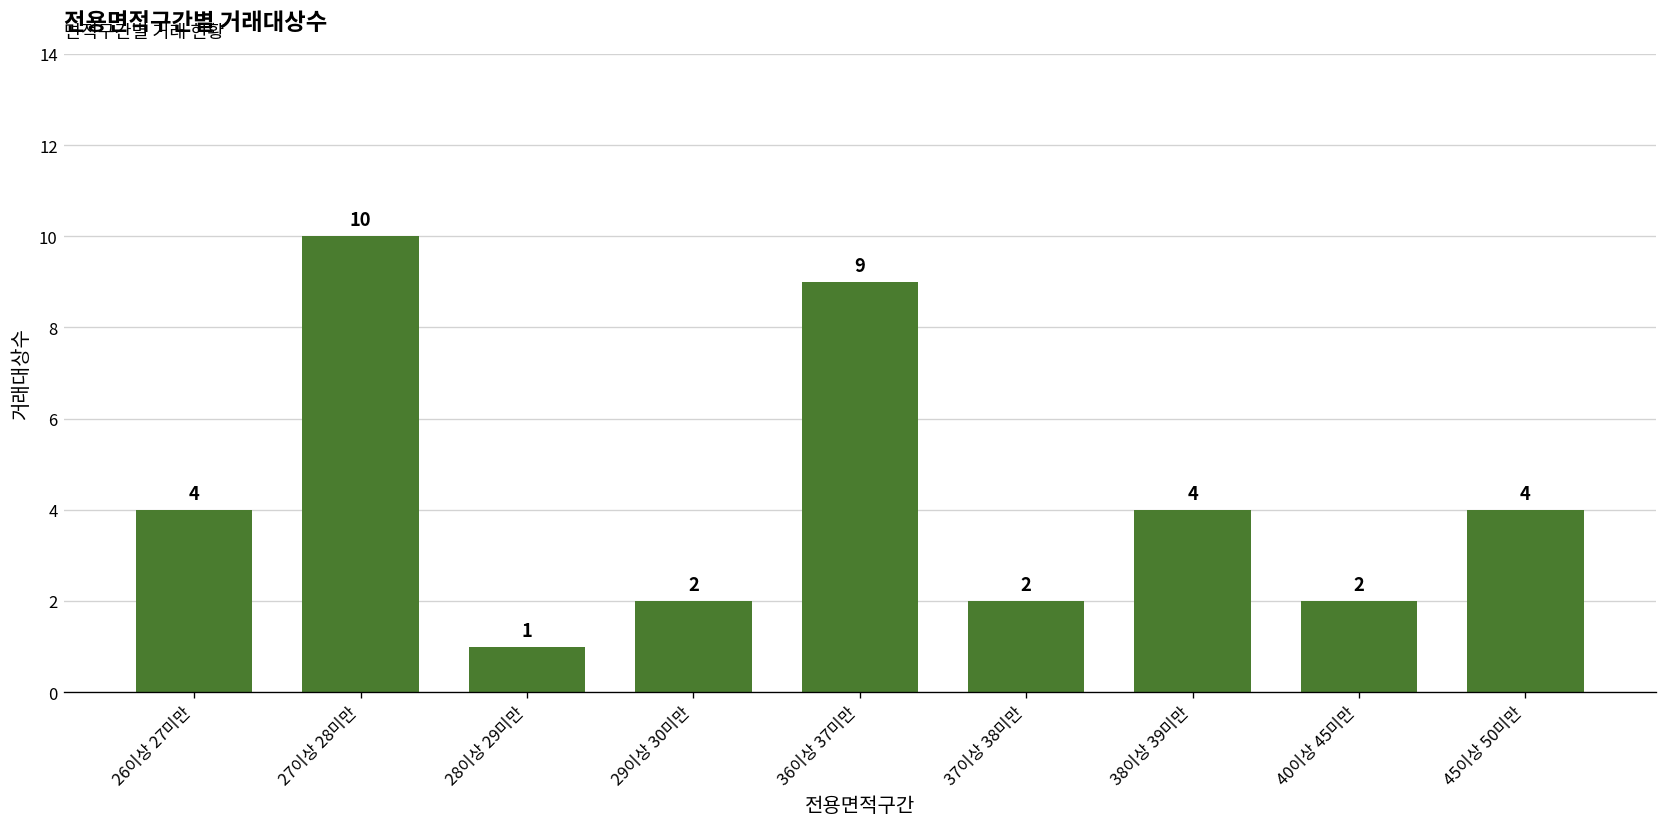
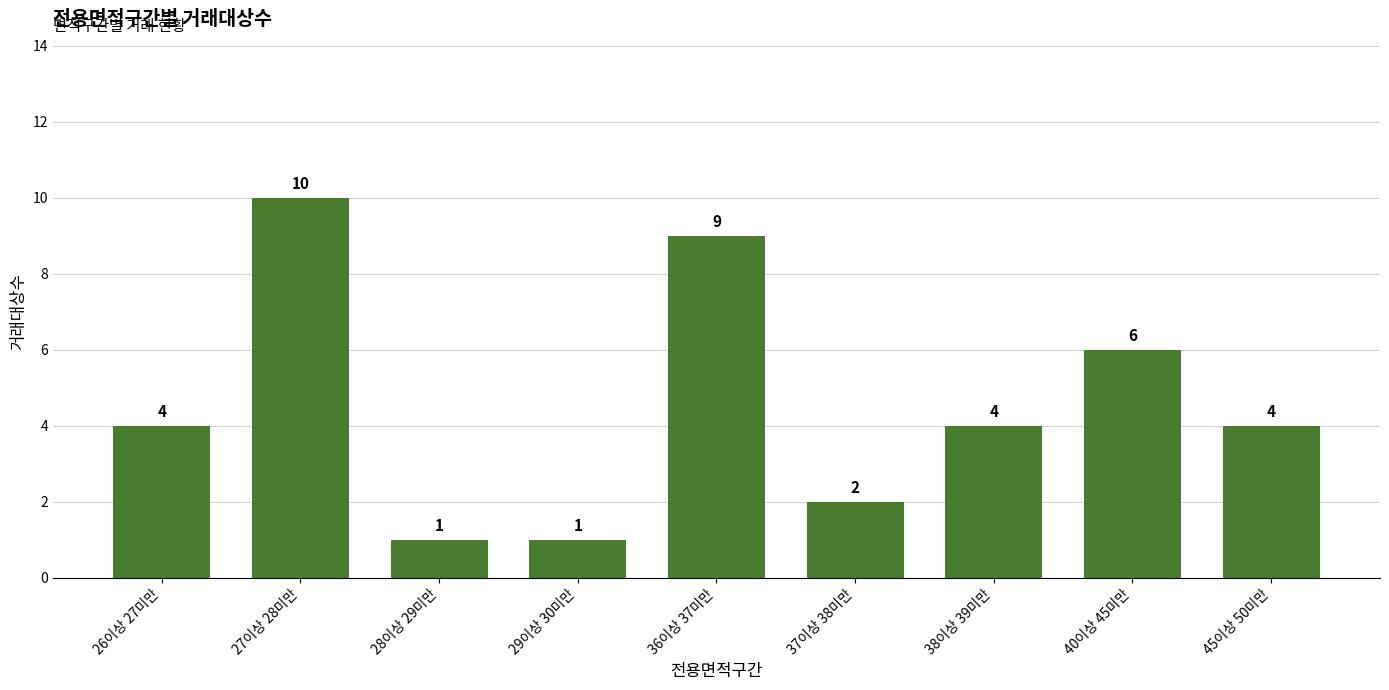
  {
    "26이상 27미만": 4,
    "27이상 28미만": 10,
    "28이상 29미만": 1,
-   "29이상 30미만": 2,
+   "29이상 30미만": 1,
    "36이상 37미만": 9,
    "37이상 38미만": 2,
    "38이상 39미만": 4,
-   "40이상 45미만": 2,
+   "40이상 45미만": 6,
    "45이상 50미만": 4
  }
